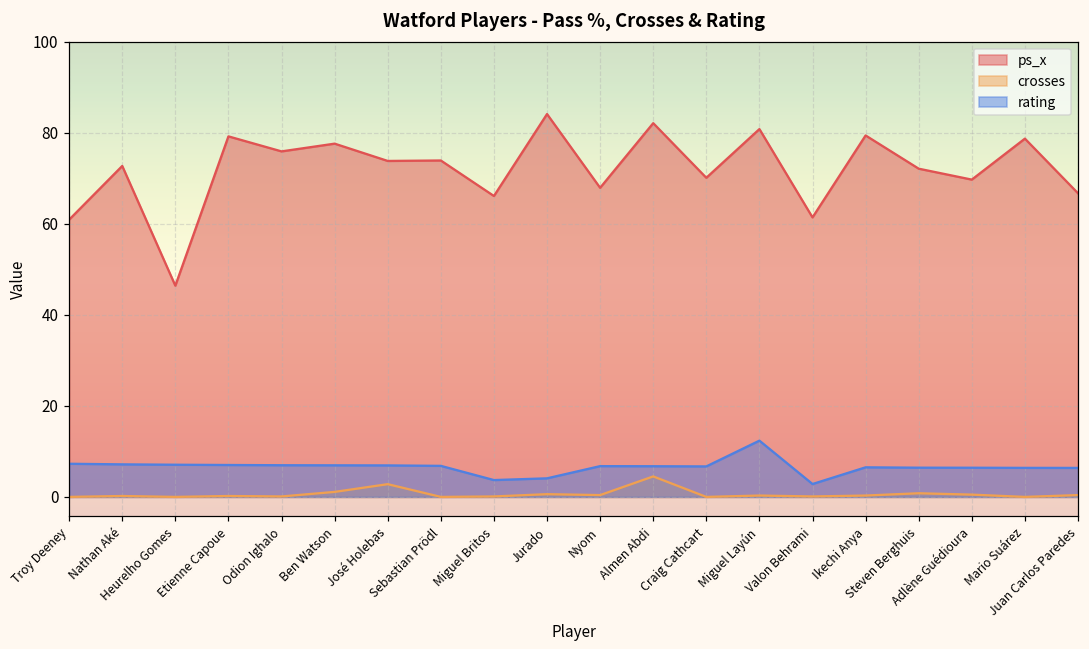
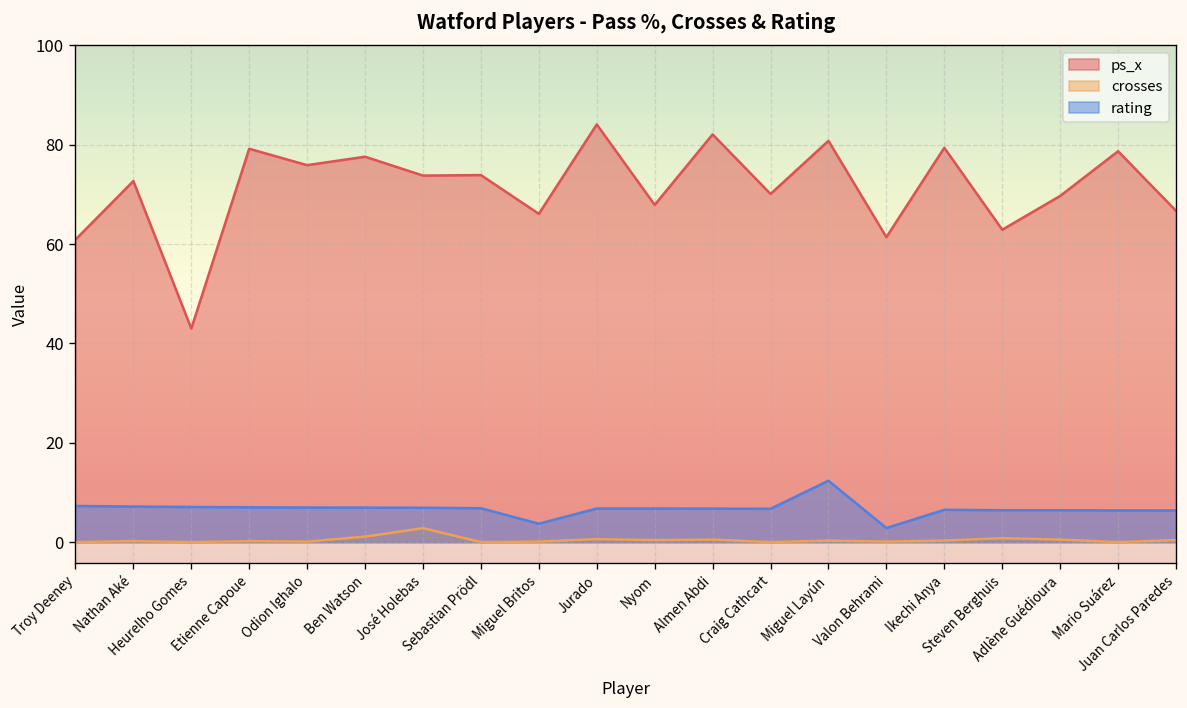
  {
    "ps_x": {
      "Troy Deeney": 61,
      "Nathan Aké": 73,
-     "Heurelho Gomes": 46,
+     "Heurelho Gomes": 43,
      "Etienne Capoue": 79,
      "Odion Ighalo": 76,
      "Ben Watson": 78,
      "José Holebas": 74,
      "Sebastian Prödl": 74,
      "Miguel Britos": 66,
      "Jurado": 84,
      "Nyom": 68,
      "Almen Abdi": 82,
      "Craig Cathcart": 70,
      "Miguel Layún": 81,
      "Valon Behrami": 61,
      "Ikechi Anya": 79,
-     "Steven Berghuis": 72,
+     "Steven Berghuis": 63,
      "Adlène Guédioura": 70,
      "Mario Suárez": 79,
      "Juan Carlos Paredes": 67
    },
    "crosses": {
      "Troy Deeney": 0,
      "Nathan Aké": 0,
      "Heurelho Gomes": 0,
      "Etienne Capoue": 0,
      "Odion Ighalo": 0,
      "Ben Watson": 1,
      "José Holebas": 3,
      "Sebastian Prödl": 0,
      "Miguel Britos": 0,
      "Jurado": 1,
      "Nyom": 0,
-     "Almen Abdi": 5,
+     "Almen Abdi": 1,
      "Craig Cathcart": 0,
      "Miguel Layún": 0,
      "Valon Behrami": 0,
      "Ikechi Anya": 0,
      "Steven Berghuis": 1,
      "Adlène Guédioura": 1,
      "Mario Suárez": 0,
      "Juan Carlos Paredes": 0
    },
    "rating": {
      "Troy Deeney": 7,
      "Nathan Aké": 7,
      "Heurelho Gomes": 7,
      "Etienne Capoue": 7,
      "Odion Ighalo": 7,
      "Ben Watson": 7,
      "José Holebas": 7,
      "Sebastian Prödl": 7,
      "Miguel Britos": 4,
-     "Jurado": 4,
+     "Jurado": 7,
      "Nyom": 7,
      "Almen Abdi": 7,
      "Craig Cathcart": 7,
      "Miguel Layún": 12,
      "Valon Behrami": 3,
      "Ikechi Anya": 7,
      "Steven Berghuis": 6,
      "Adlène Guédioura": 6,
      "Mario Suárez": 6,
      "Juan Carlos Paredes": 6
    }
  }
